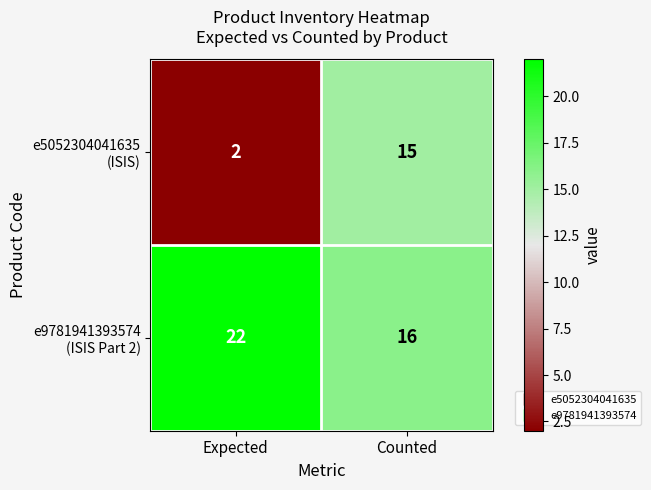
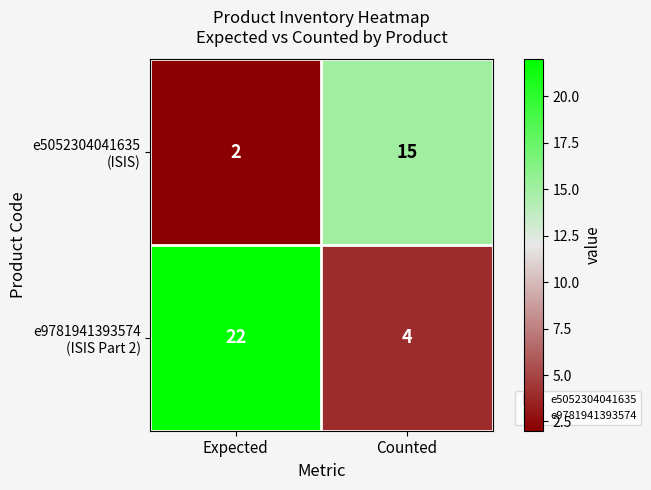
  {
    "e5052304041635 (ISIS)": {
      "Expected": 2,
      "Counted": 15
    },
    "e9781941393574 (ISIS Part 2)": {
      "Expected": 22,
-     "Counted": 16
+     "Counted": 4
    }
  }
